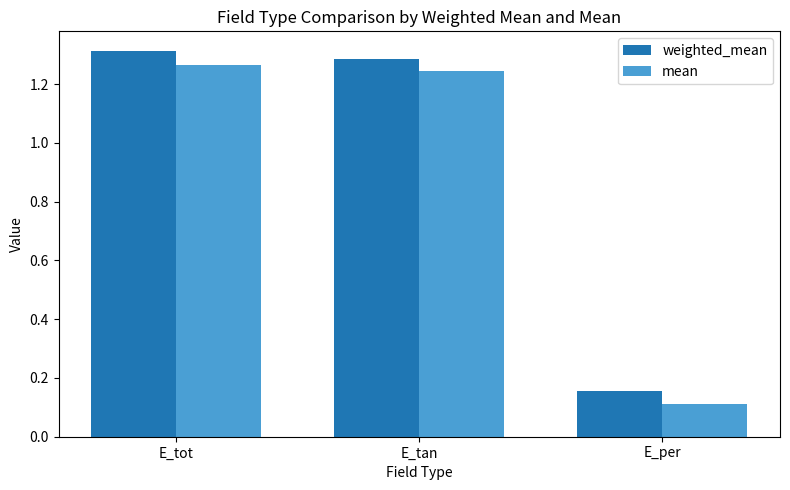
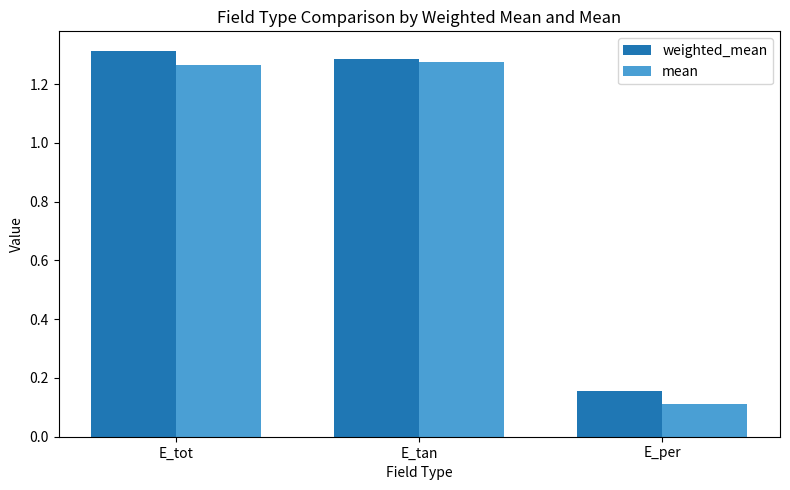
  {
    "weighted_mean": {
      "E_tot": 1.31,
      "E_tan": 1.29,
      "E_per": 0.16
    },
    "mean": {
      "E_tot": 1.27,
-     "E_tan": 1.25,
+     "E_tan": 1.27,
      "E_per": 0.11
    }
  }
